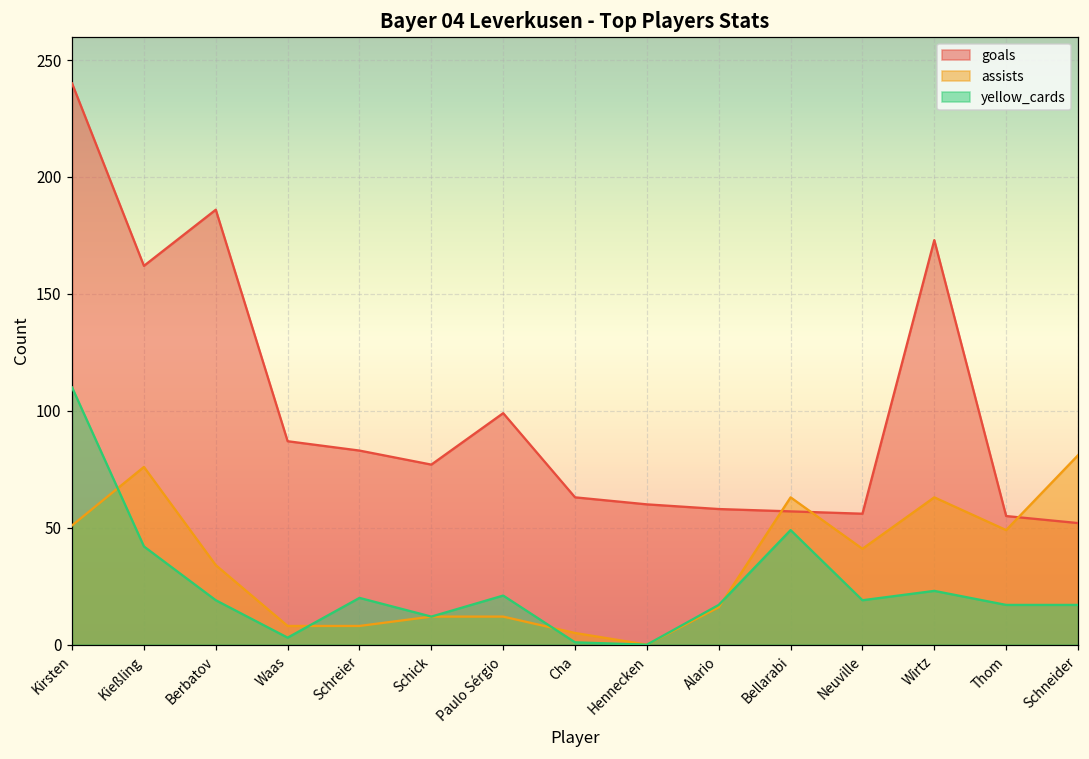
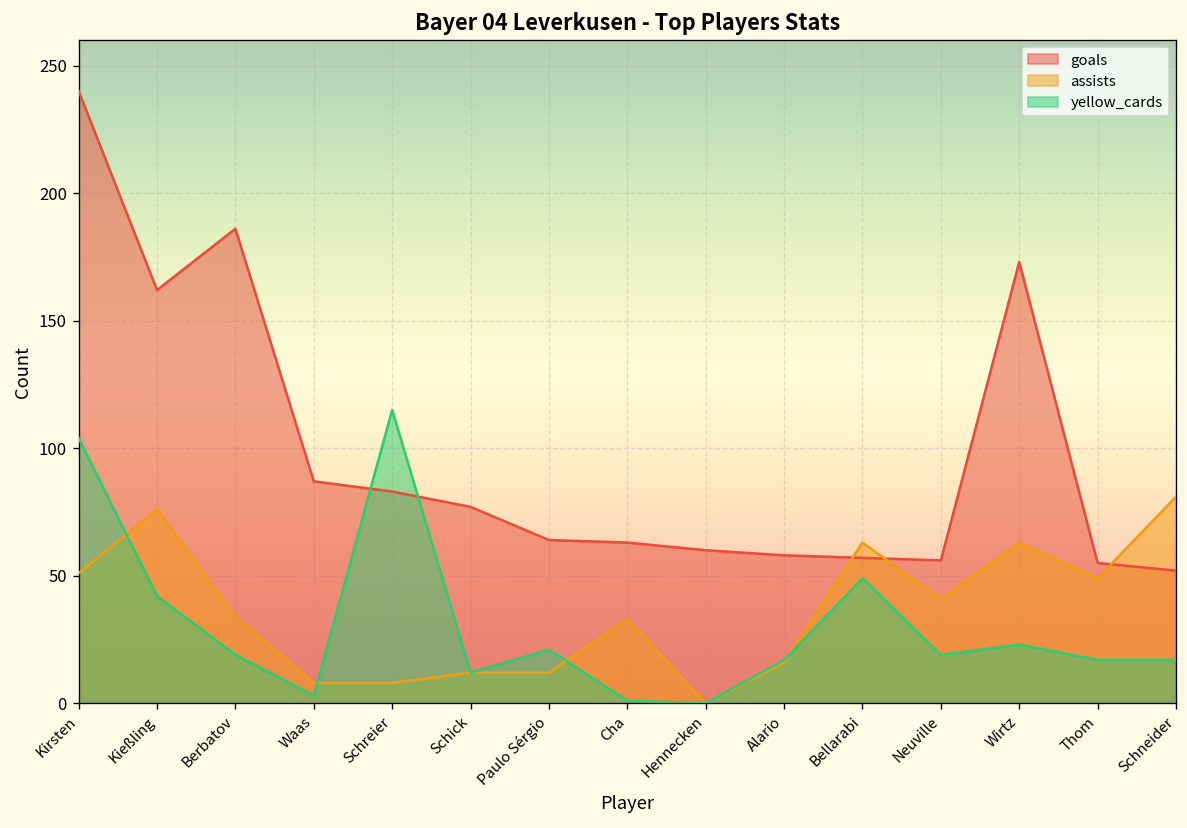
  {
    "goals": {
      "Kirsten": 240,
      "Kießling": 162,
      "Berbatov": 186,
      "Waas": 87,
      "Schreier": 83,
      "Schick": 77,
-     "Paulo Sérgio": 99,
+     "Paulo Sérgio": 64,
      "Cha": 63,
      "Hennecken": 60,
      "Alario": 58,
      "Bellarabi": 57,
      "Neuville": 56,
      "Wirtz": 173,
      "Thom": 55,
      "Schneider": 52
    },
    "assists": {
      "Kirsten": 51,
      "Kießling": 76,
      "Berbatov": 34,
      "Waas": 8,
      "Schreier": 8,
      "Paulo Sérgio": 12,
-     "Cha": 5,
+     "Cha": 33,
      "Bellarabi": 63,
      "Neuville": 41,
      "Wirtz": 63,
      "Thom": 49,
      "Schneider": 81
    },
    "yellow_cards": {
-     "Kirsten": 110,
+     "Kirsten": 104,
      "Kießling": 42,
      "Berbatov": 19,
      "Waas": 3,
-     "Schreier": 20,
+     "Schreier": 115,
      "Paulo Sérgio": 21,
      "Cha": 1,
      "Bellarabi": 49,
      "Neuville": 19,
      "Wirtz": 23,
      "Thom": 17,
      "Schneider": 17
    }
  }
